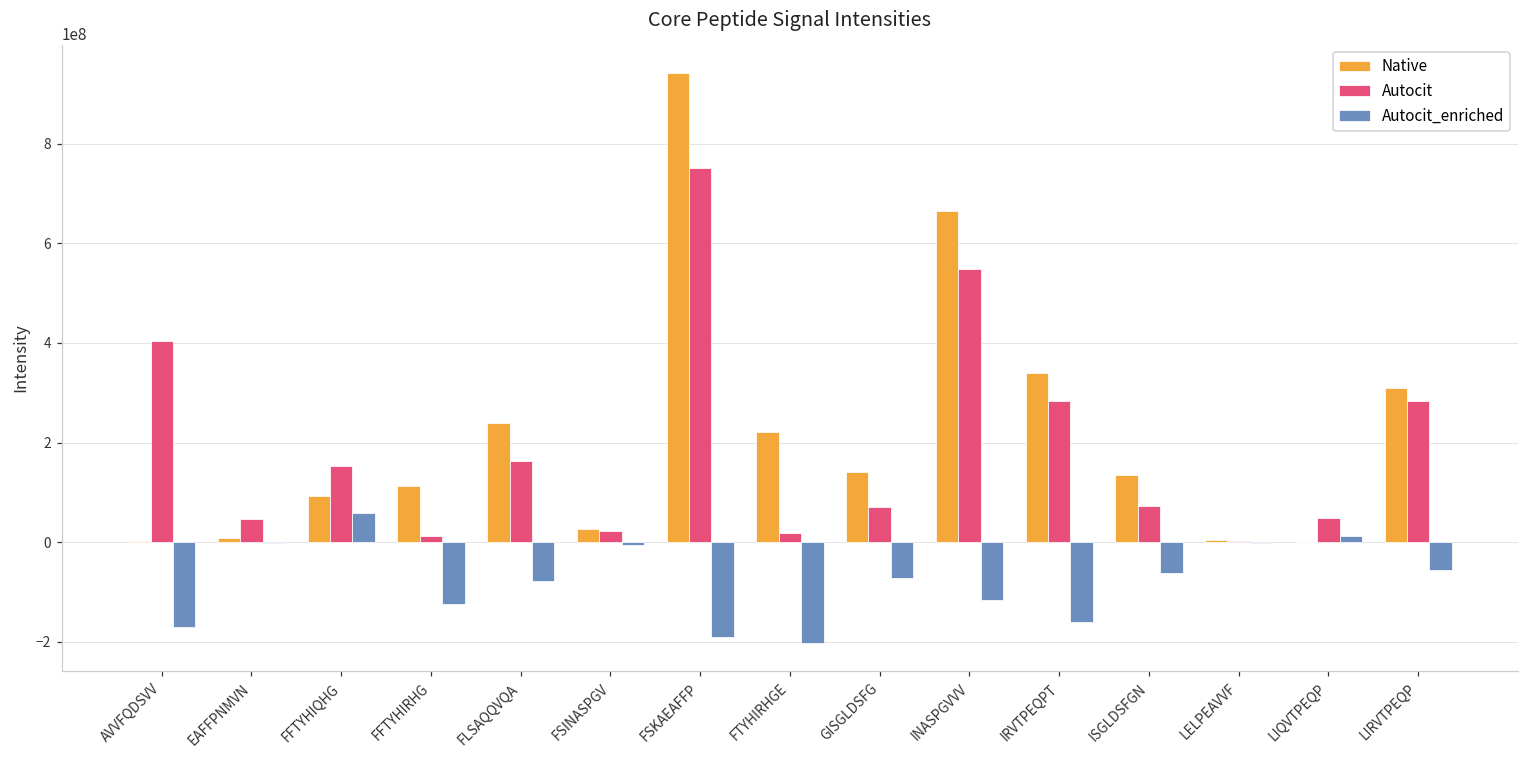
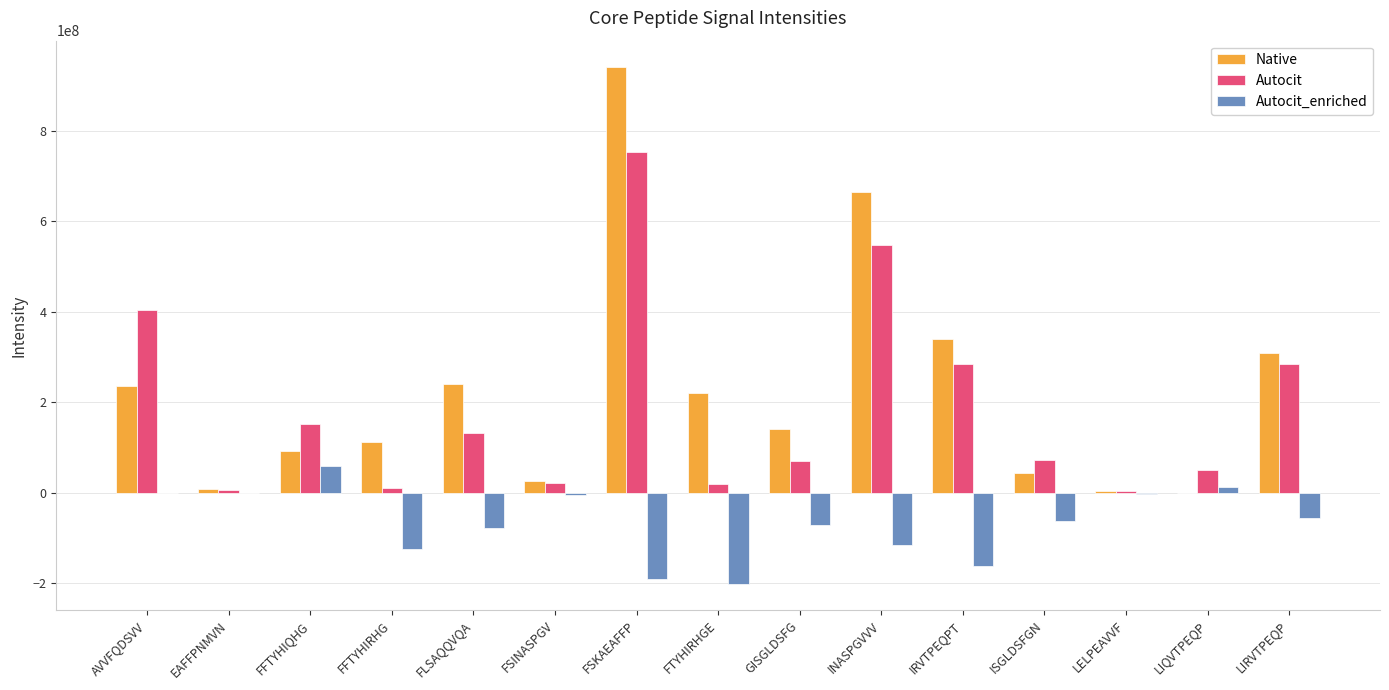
  {
    "Native": {
-     "AVVFQDSVV": 0,
+     "AVVFQDSVV": 240000000,
      "EAFFPNMVN": 10000000,
      "FFTYHIQHG": 90000000,
      "FFTYHIRHG": 110000000,
      "FLSAQQVQA": 240000000,
      "FSINASPGV": 30000000,
      "FSKAEAFFP": 940000000,
      "FTYHIRHGE": 220000000,
      "GISGLDSFG": 140000000,
      "INASPGVVV": 660000000,
      "IRVTPEQPT": 340000000,
-     "ISGLDSFGN": 130000000,
+     "ISGLDSFGN": 40000000,
      "LIQVTPEQP": 0,
      "LIRVTPEQP": 310000000
    },
    "Autocit": {
      "AVVFQDSVV": 400000000,
-     "EAFFPNMVN": 50000000,
+     "EAFFPNMVN": 10000000,
      "FFTYHIQHG": 150000000,
      "FFTYHIRHG": 10000000,
-     "FLSAQQVQA": 160000000,
+     "FLSAQQVQA": 130000000,
      "FSINASPGV": 20000000,
      "FSKAEAFFP": 750000000,
      "FTYHIRHGE": 20000000,
      "GISGLDSFG": 70000000,
      "INASPGVVV": 550000000,
      "IRVTPEQPT": 280000000,
      "ISGLDSFGN": 70000000,
      "LIQVTPEQP": 50000000,
      "LIRVTPEQP": 280000000
    },
    "Autocit_enriched": {
-     "AVVFQDSVV": -170000000,
+     "AVVFQDSVV": 0,
      "FFTYHIQHG": 60000000,
      "FFTYHIRHG": -120000000,
      "FLSAQQVQA": -80000000,
      "FSKAEAFFP": -190000000,
      "FTYHIRHGE": -200000000,
      "GISGLDSFG": -70000000,
      "INASPGVVV": -120000000,
      "IRVTPEQPT": -160000000,
      "ISGLDSFGN": -60000000,
      "LIQVTPEQP": 10000000,
      "LIRVTPEQP": -60000000
    }
  }
